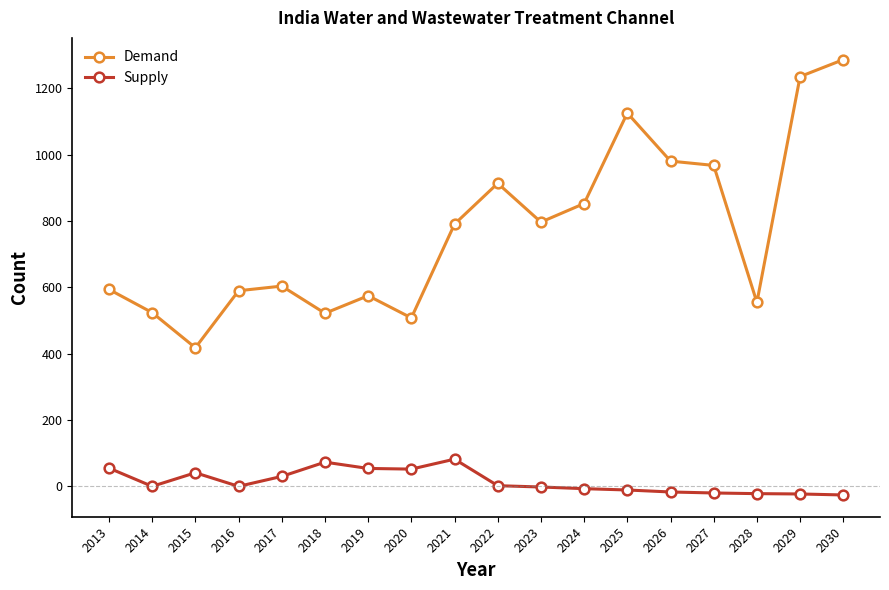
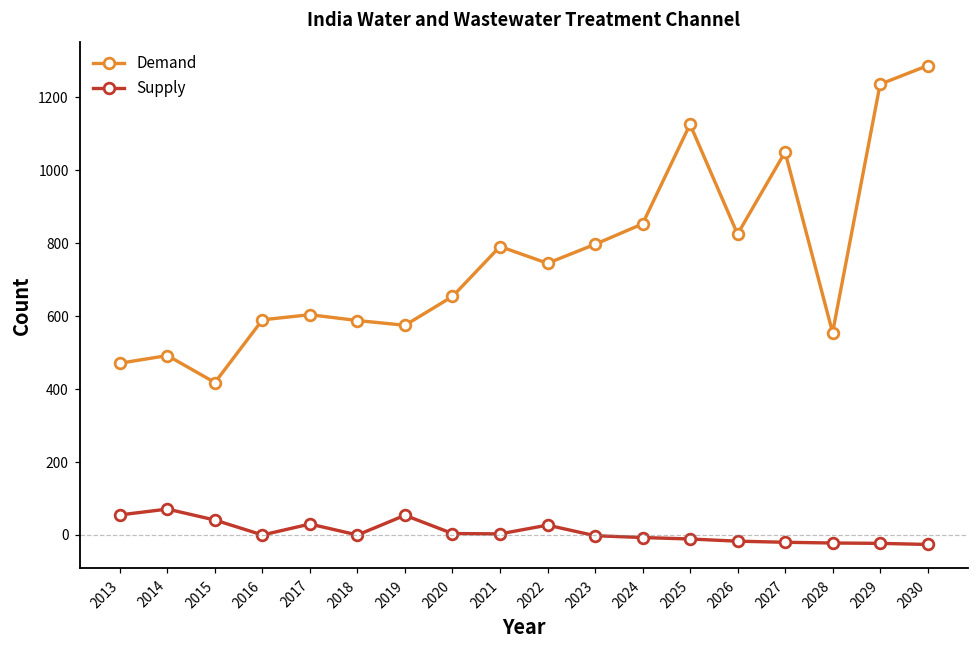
  {
    "Demand": {
-     "2013": 590,
-     "2014": 520,
+     "2013": 470,
+     "2014": 490,
      "2015": 420,
      "2016": 590,
      "2017": 600,
-     "2018": 520,
+     "2018": 590,
      "2019": 580,
-     "2020": 510,
+     "2020": 650,
      "2021": 790,
-     "2022": 910,
+     "2022": 750,
      "2023": 800,
      "2024": 850,
      "2025": 1130,
-     "2026": 980,
-     "2027": 970,
+     "2026": 830,
+     "2027": 1050,
      "2028": 560,
      "2029": 1240,
      "2030": 1290
    },
    "Supply": {
      "2013": 60,
-     "2014": 0,
+     "2014": 70,
      "2015": 40,
      "2016": 0,
      "2017": 30,
-     "2018": 70,
+     "2018": 0,
      "2019": 50,
-     "2020": 50,
-     "2021": 80,
-     "2022": 0,
+     "2020": 0,
+     "2021": 0,
+     "2022": 30,
      "2023": 0,
      "2024": -10,
      "2025": -10,
      "2026": -20,
      "2027": -20,
      "2028": -20,
      "2029": -20,
      "2030": -30
    }
  }
